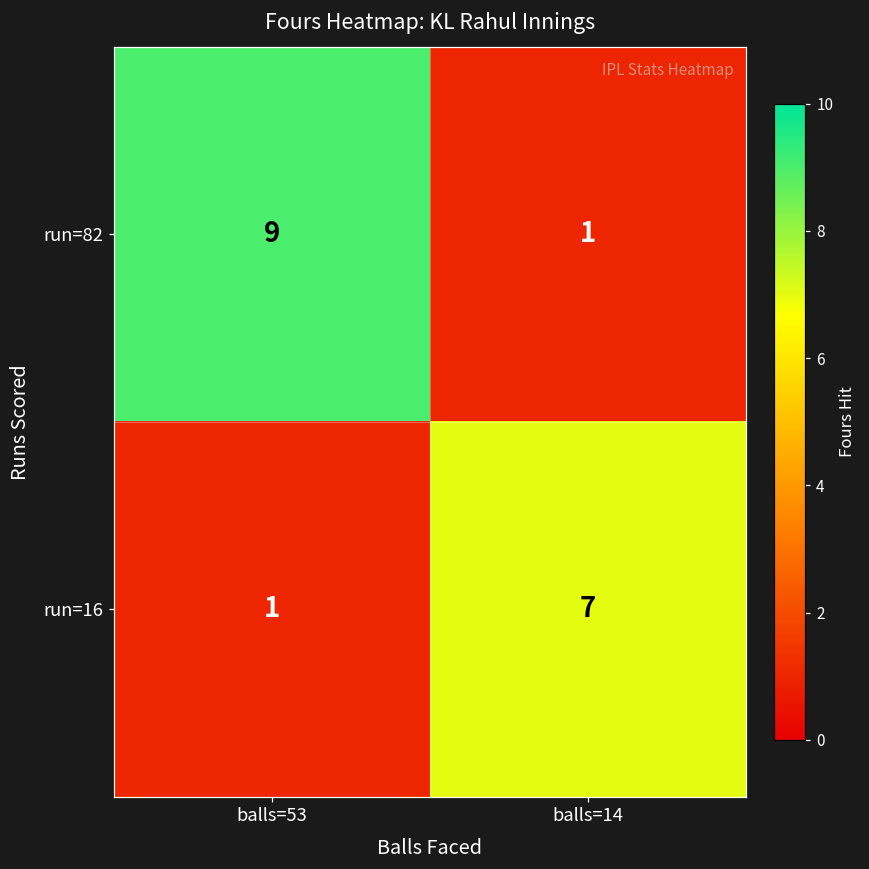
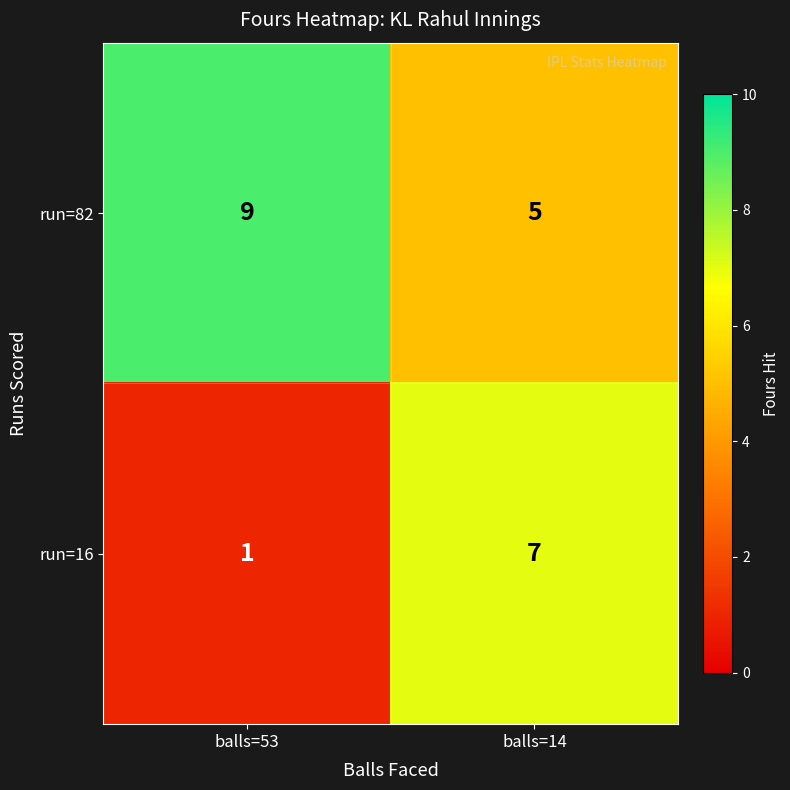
  {
    "run=82": {
      "balls=53": 9,
-     "balls=14": 1
+     "balls=14": 5
    },
    "run=16": {
      "balls=53": 1,
      "balls=14": 7
    }
  }
